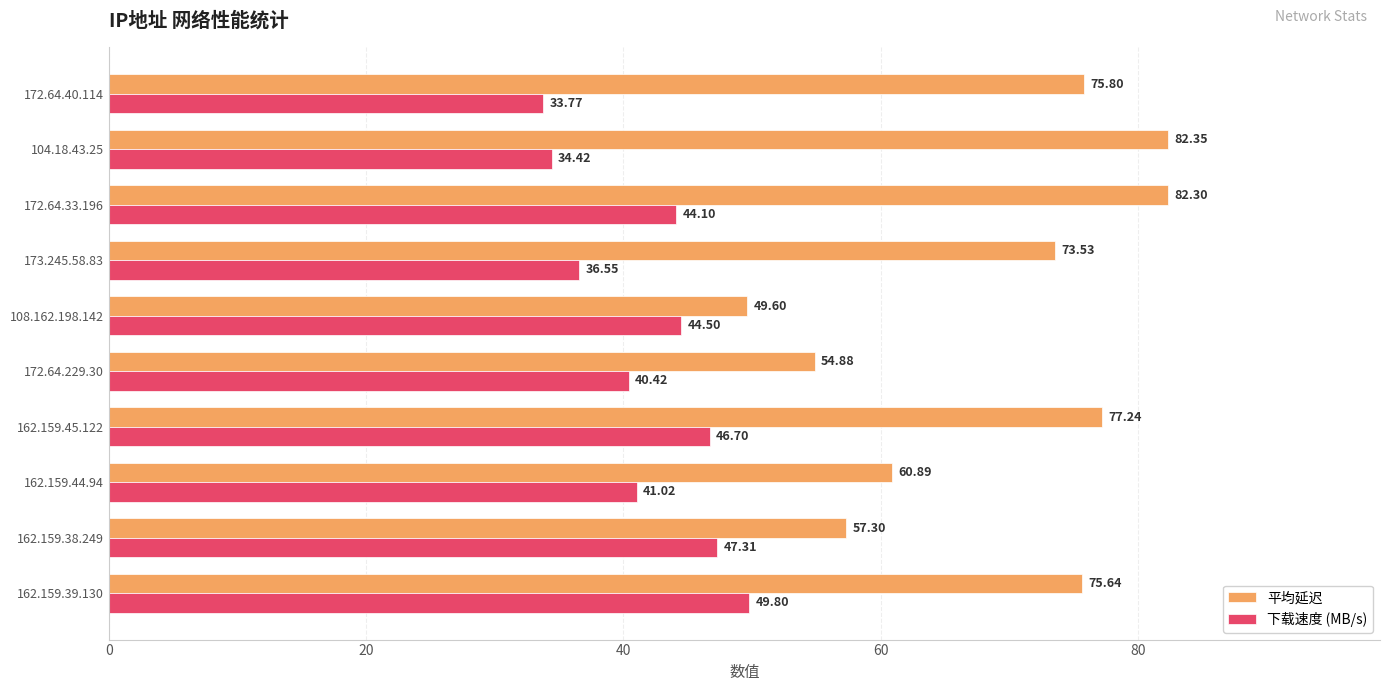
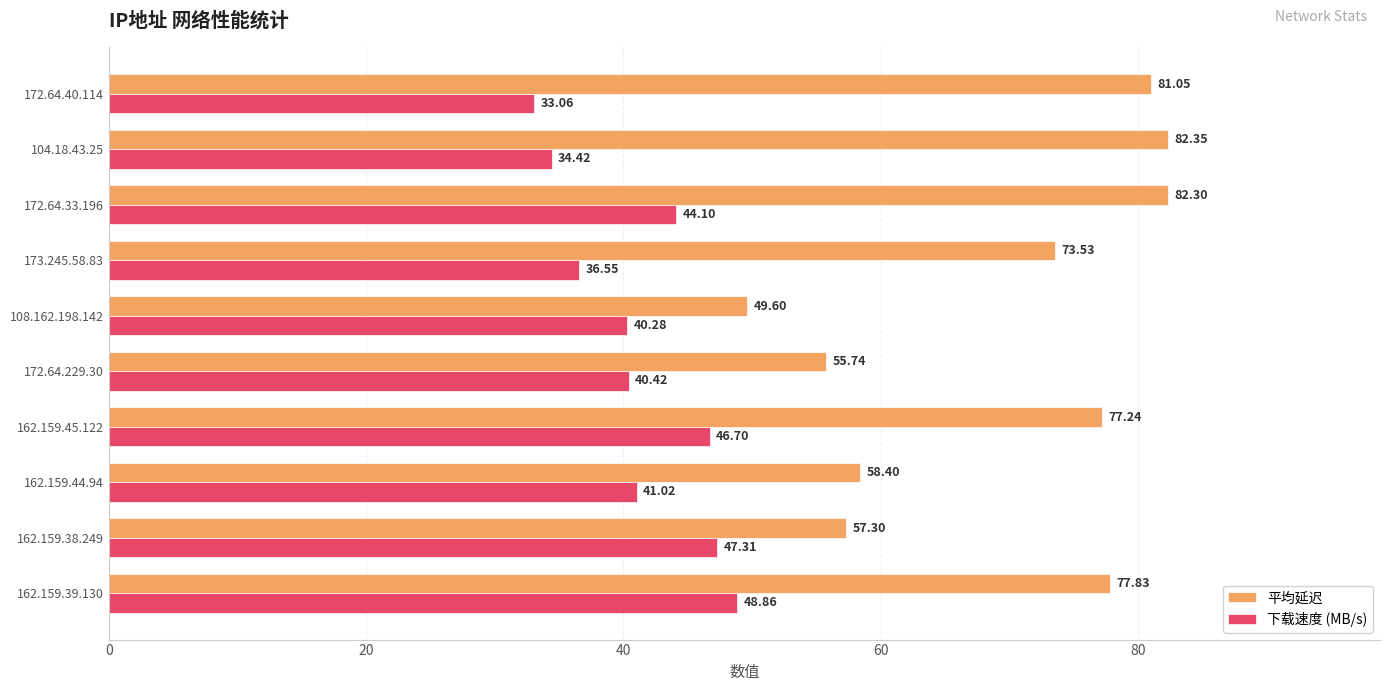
  {
    "平均延迟": {
-     "172.64.40.114": 75.80,
+     "172.64.40.114": 81.05,
      "104.18.43.25": 82.35,
      "172.64.33.196": 82.30,
      "173.245.58.83": 73.53,
      "108.162.198.142": 49.60,
-     "172.64.229.30": 54.88,
+     "172.64.229.30": 55.74,
      "162.159.45.122": 77.24,
-     "162.159.44.94": 60.89,
+     "162.159.44.94": 58.40,
      "162.159.38.249": 57.30,
-     "162.159.39.130": 75.64
+     "162.159.39.130": 77.83
    },
    "下载速度 (MB/s)": {
-     "172.64.40.114": 33.77,
+     "172.64.40.114": 33.06,
      "104.18.43.25": 34.42,
      "172.64.33.196": 44.10,
      "173.245.58.83": 36.55,
-     "108.162.198.142": 44.50,
+     "108.162.198.142": 40.28,
      "172.64.229.30": 40.42,
      "162.159.45.122": 46.70,
      "162.159.44.94": 41.02,
      "162.159.38.249": 47.31,
-     "162.159.39.130": 49.80
+     "162.159.39.130": 48.86
    }
  }
